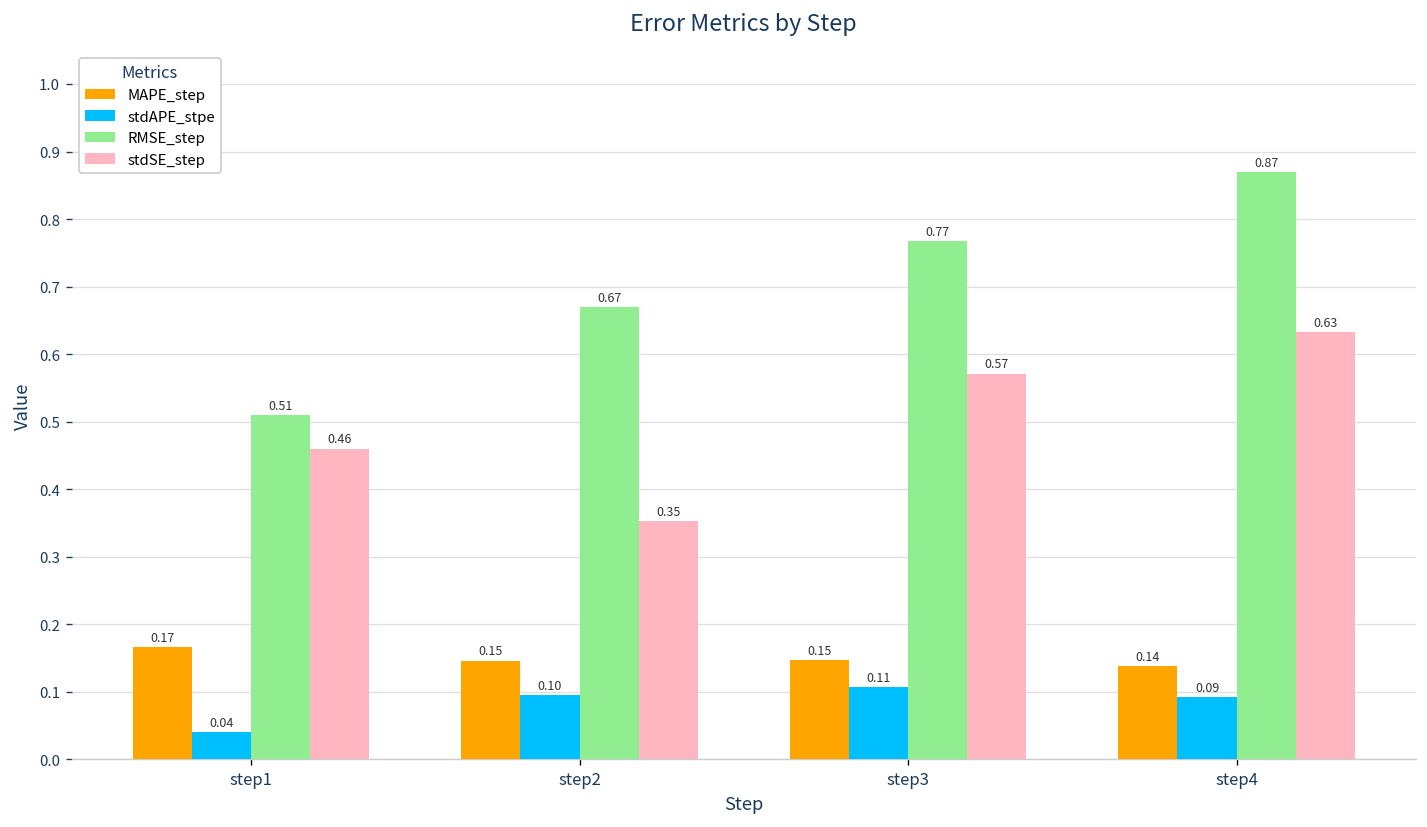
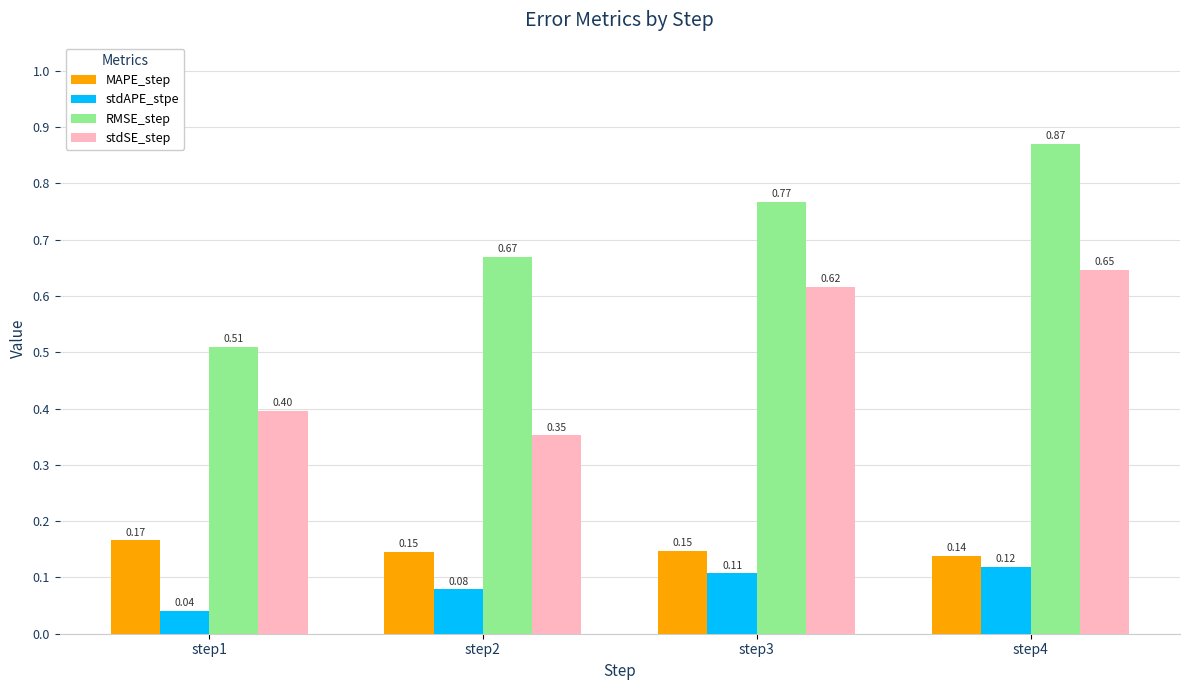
  {
    "MAPE_step": {
      "step1": 0.17,
      "step2": 0.15,
      "step3": 0.15,
      "step4": 0.14
    },
    "stdAPE_stpe": {
      "step1": 0.04,
-     "step2": 0.10,
+     "step2": 0.08,
      "step3": 0.11,
-     "step4": 0.09
+     "step4": 0.12
    },
    "RMSE_step": {
      "step1": 0.51,
      "step2": 0.67,
      "step3": 0.77,
      "step4": 0.87
    },
    "stdSE_step": {
-     "step1": 0.46,
+     "step1": 0.40,
      "step2": 0.35,
-     "step3": 0.57,
-     "step4": 0.63
+     "step3": 0.62,
+     "step4": 0.65
    }
  }
